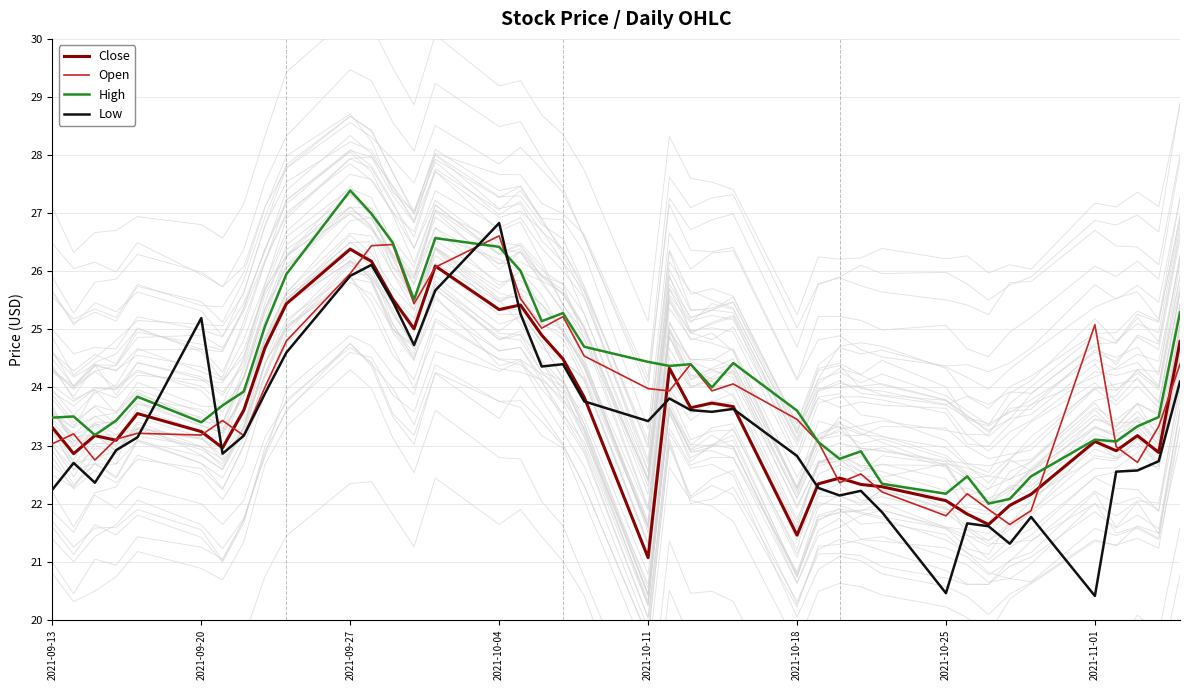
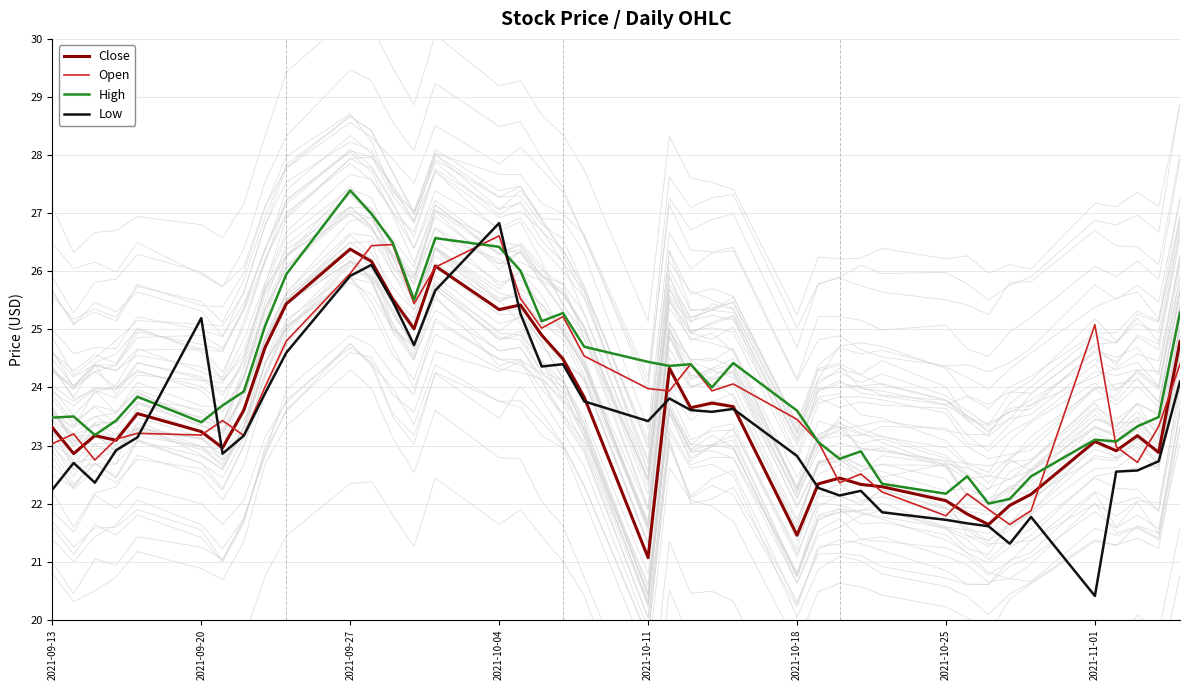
  {
    "Close": {
      "2021-10-11": 21.1,
      "2021-10-18": 21.5
    },
    "Open": {
      "2021-10-04": 26.6,
      "2021-10-18": 23.5,
      "2021-10-25": 21.8,
      "2021-11-01": 25.1
    },
    "High": {
      "2021-10-11": 24.4,
      "2021-10-18": 23.6,
      "2021-10-25": 22.2
    },
    "Low": {
      "2021-09-20": 25.2,
      "2021-10-04": 26.8,
      "2021-10-11": 23.4,
-     "2021-10-25": 20.5,
+     "2021-10-25": 21.7,
      "2021-11-01": 20.4
    }
  }
